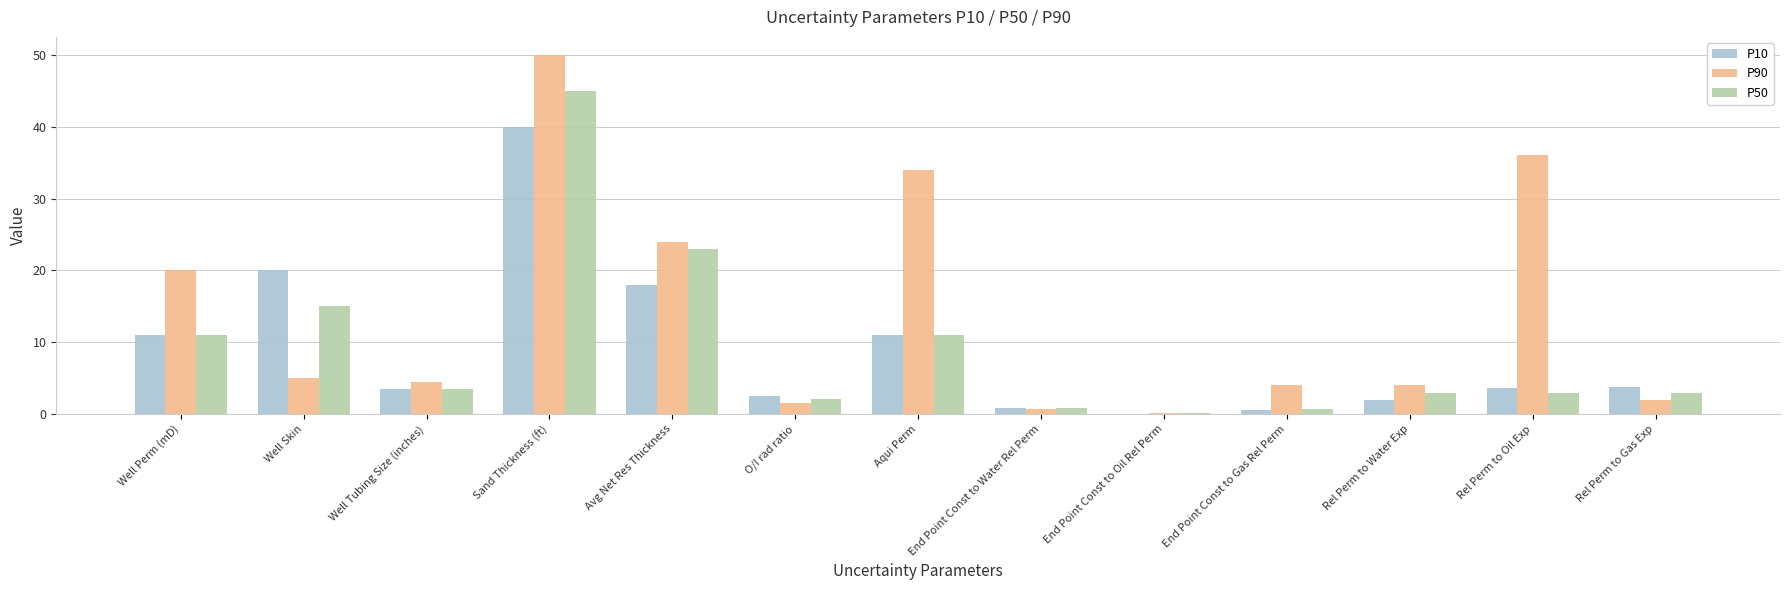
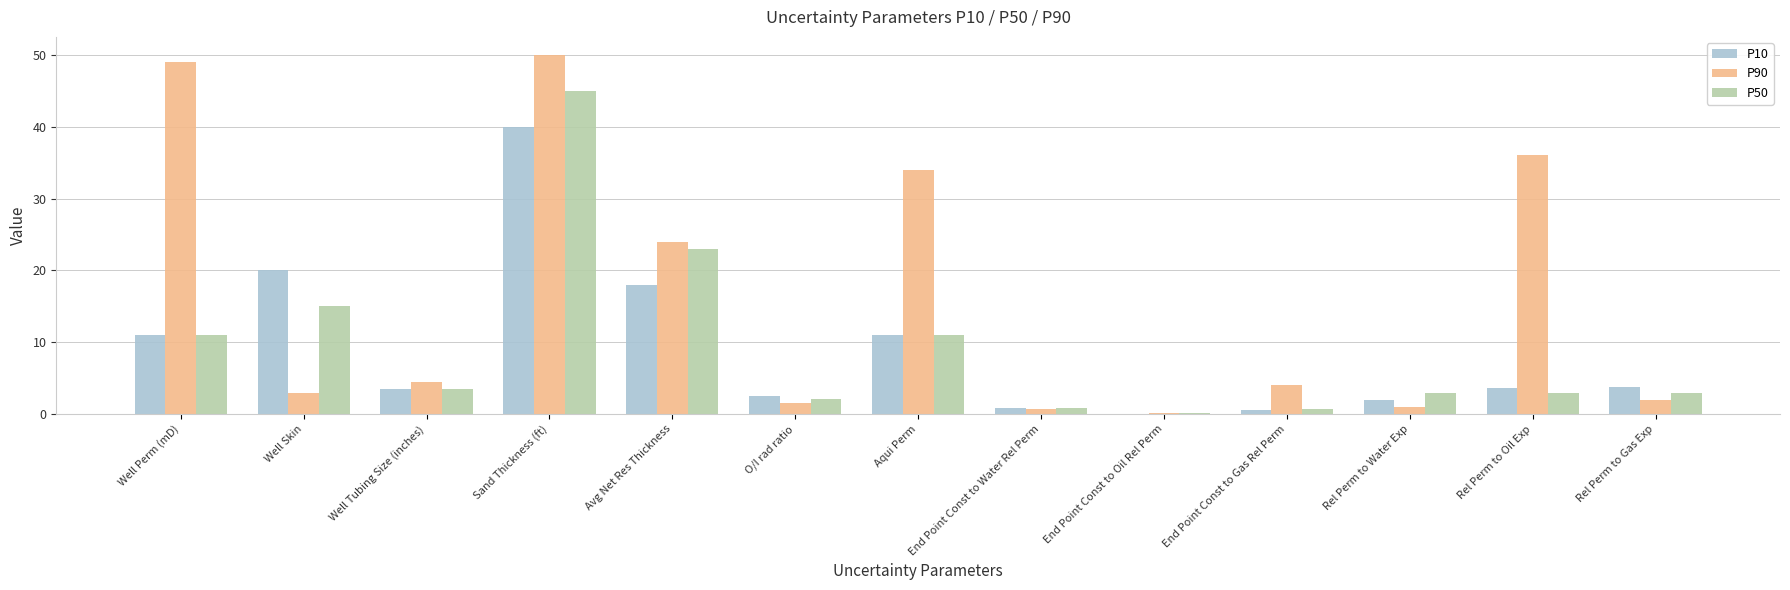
  {
    "P90": {
-     "Well Perm (mD)": 20,
-     "Well Skin": 5,
+     "Well Perm (mD)": 49,
+     "Well Skin": 3,
      "Well Tubing Size (inches)": 5,
      "Sand Thickness (ft)": 50,
      "Avg Net Res Thickness": 24,
      "O/I rad ratio": 2,
      "Aqui Perm": 34,
      "End Point Const to Water Rel Perm": 1,
      "End Point Const to Gas Rel Perm": 4,
-     "Rel Perm to Water Exp": 4,
+     "Rel Perm to Water Exp": 1,
      "Rel Perm to Oil Exp": 36,
      "Rel Perm to Gas Exp": 2
    }
  }
